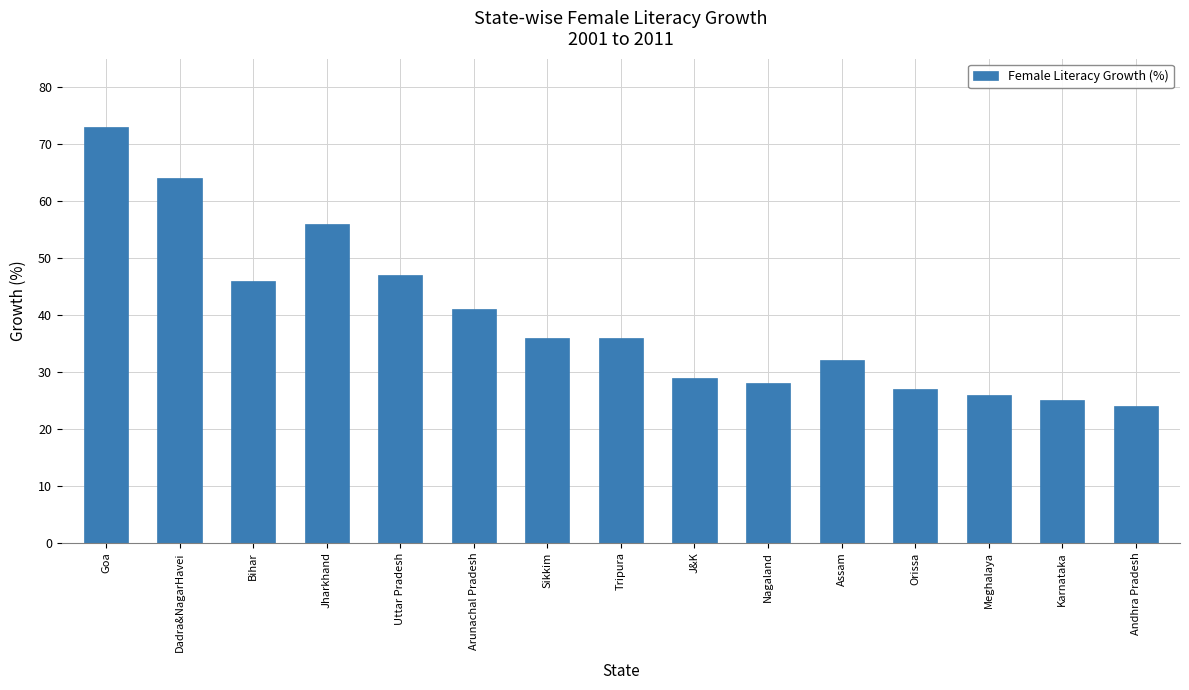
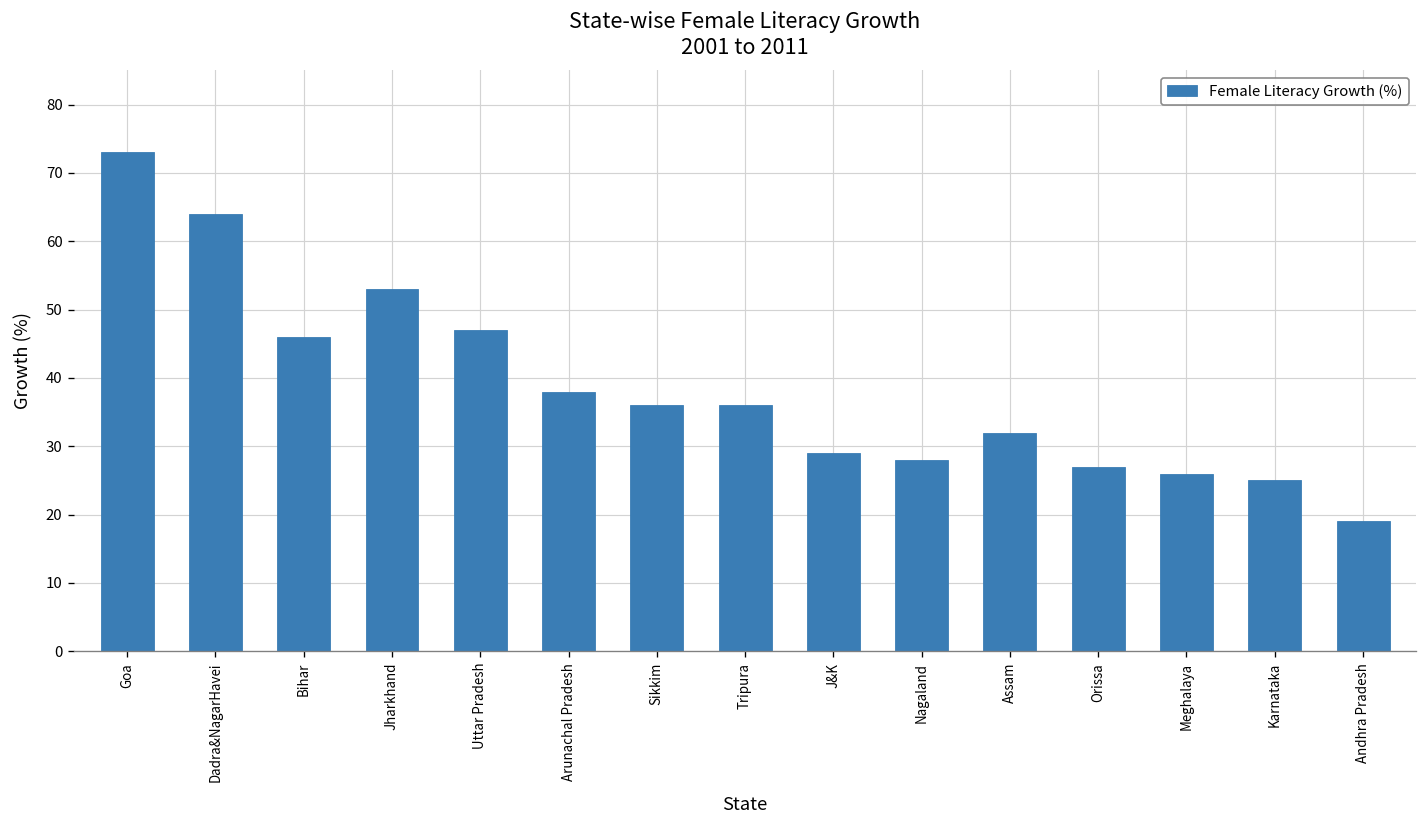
  {
    "Goa": 73,
    "Dadra&NagarHavei": 64,
    "Bihar": 46,
-   "Jharkhand": 56,
+   "Jharkhand": 53,
    "Uttar Pradesh": 47,
-   "Arunachal Pradesh": 41,
+   "Arunachal Pradesh": 38,
    "Sikkim": 36,
    "Tripura": 36,
    "J&K": 29,
    "Nagaland": 28,
    "Assam": 32,
    "Orissa": 27,
    "Meghalaya": 26,
    "Karnataka": 25,
-   "Andhra Pradesh": 24
+   "Andhra Pradesh": 19
  }
